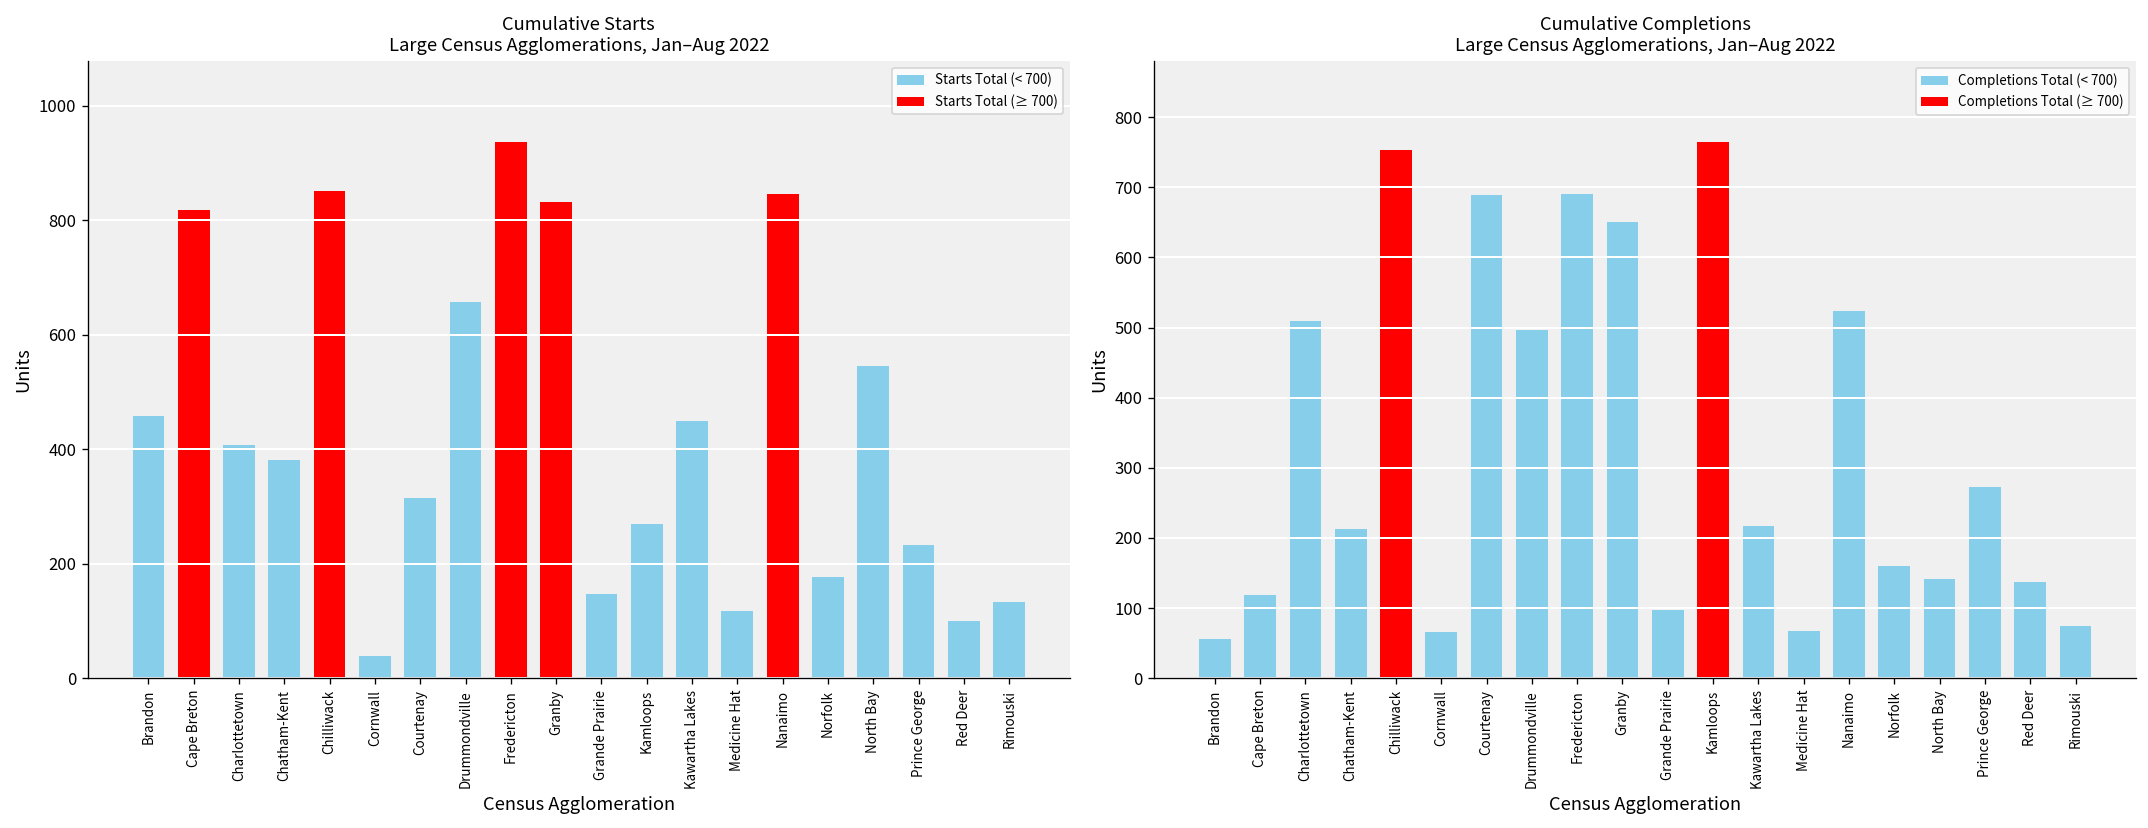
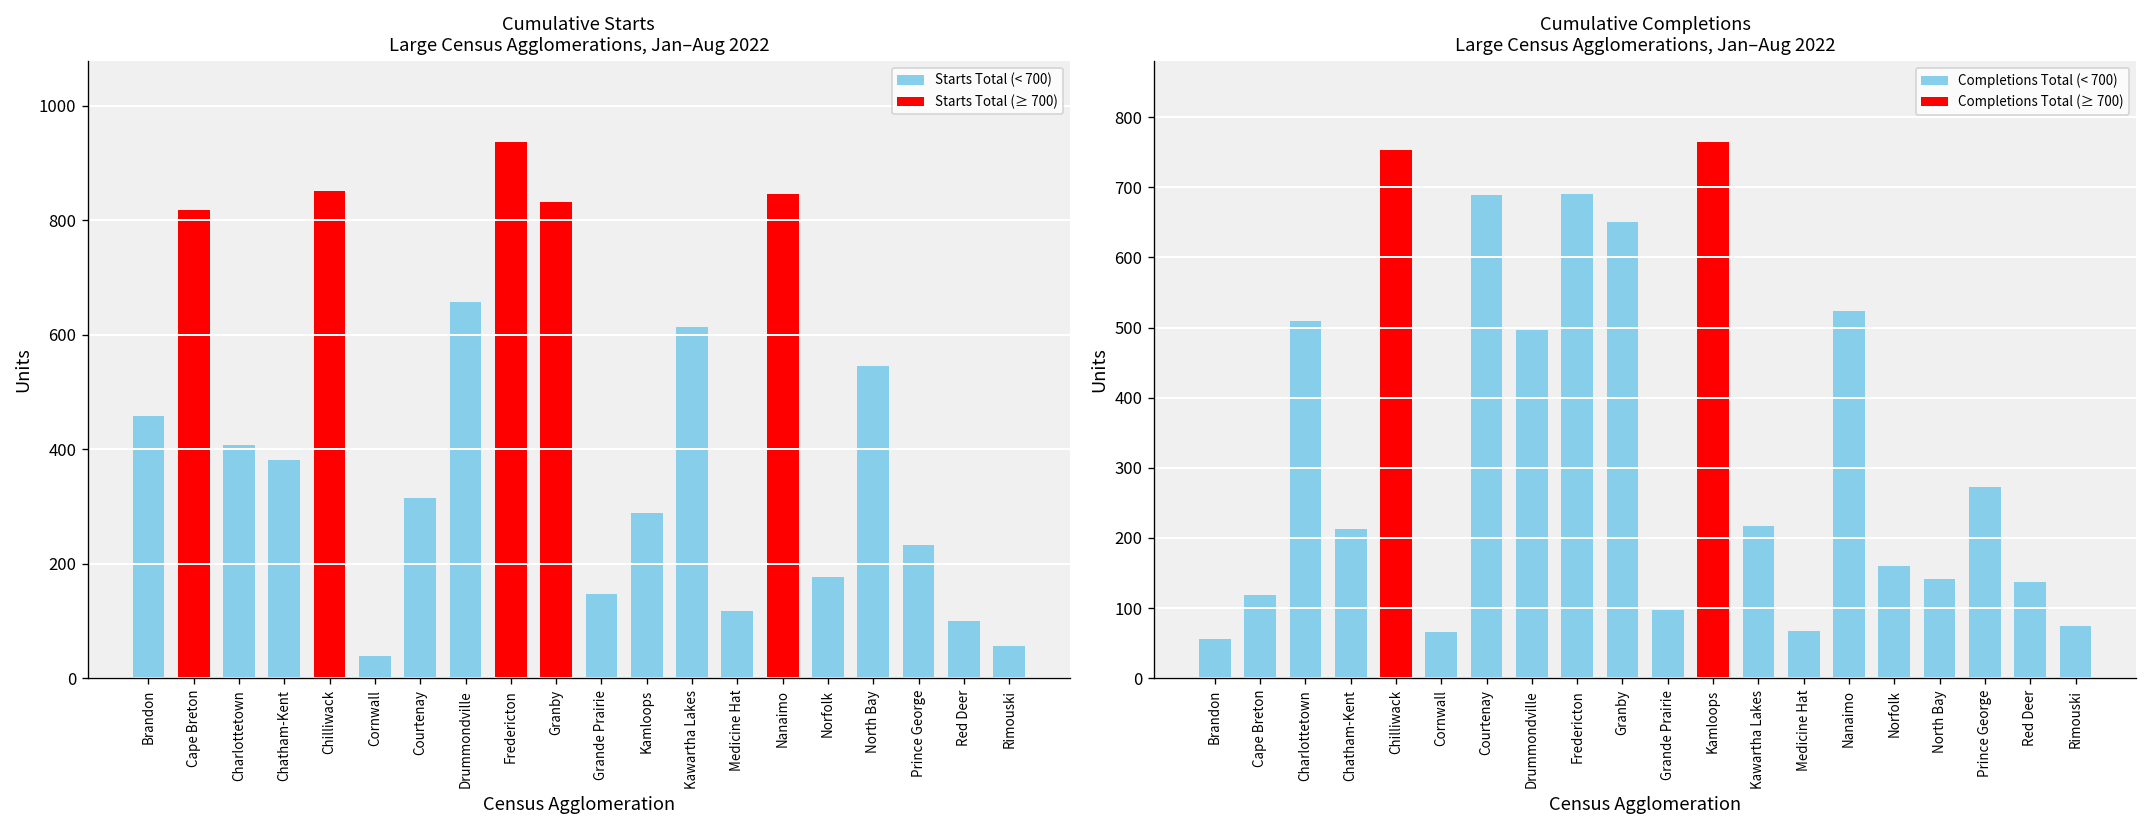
  {
    "Cumulative Starts Large Census Agglomerations, Jan–Aug 2022": {
      "Brandon": 460,
      "Cape Breton": 820,
      "Charlottetown": 410,
      "Chatham-Kent": 380,
      "Chilliwack": 850,
      "Cornwall": 40,
      "Courtenay": 320,
      "Drummondville": 660,
      "Fredericton": 940,
      "Granby": 830,
      "Grande Prairie": 150,
-     "Kamloops": 270,
-     "Kawartha Lakes": 450,
+     "Kamloops": 290,
+     "Kawartha Lakes": 610,
      "Medicine Hat": 120,
      "Nanaimo": 850,
      "Norfolk": 180,
      "North Bay": 550,
      "Prince George": 230,
      "Red Deer": 100,
-     "Rimouski": 130
+     "Rimouski": 60
    },
    "Cumulative Completions Large Census Agglomerations, Jan–Aug 2022": {
      "Brandon": 60,
      "Cape Breton": 120,
      "Charlottetown": 510,
      "Chatham-Kent": 210,
      "Chilliwack": 750,
      "Cornwall": 70,
      "Courtenay": 690,
      "Drummondville": 500,
      "Fredericton": 690,
      "Granby": 650,
      "Grande Prairie": 100,
      "Kamloops": 770,
      "Kawartha Lakes": 220,
      "Medicine Hat": 70,
      "Nanaimo": 520,
      "Norfolk": 160,
      "North Bay": 140,
      "Prince George": 270,
      "Red Deer": 140,
      "Rimouski": 80
    }
  }
